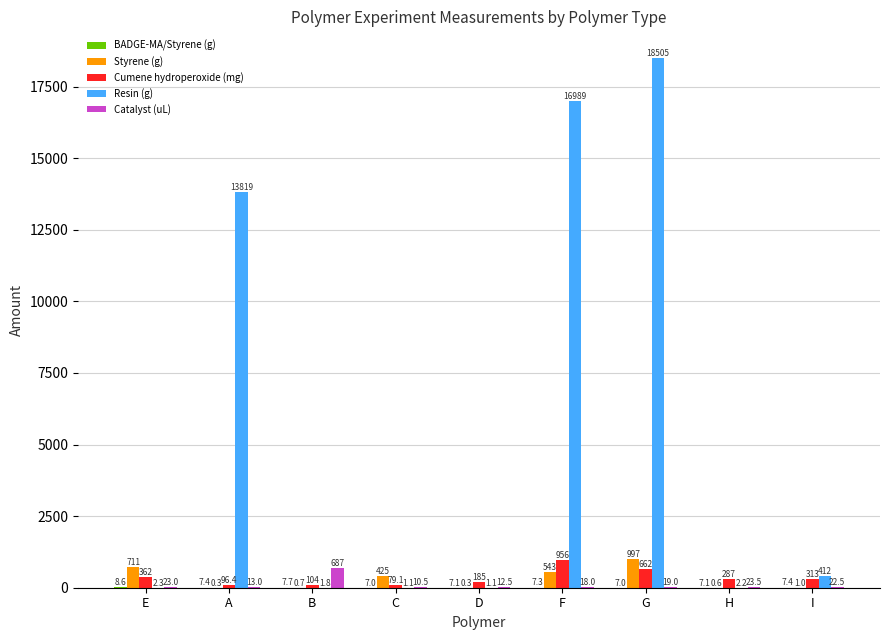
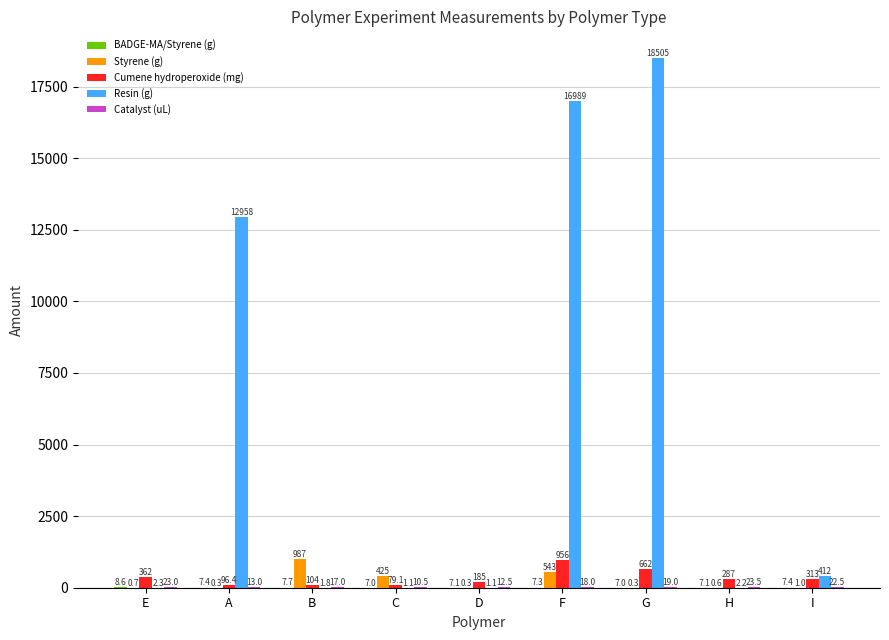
  {
    "BADGE-MA/Styrene (g)": {
      "E": 8.6,
      "A": 7.4,
      "B": 7.7,
      "C": 7.0,
      "D": 7.1,
      "F": 7.3,
      "G": 7.0,
      "H": 7.1,
      "I": 7.4
    },
    "Styrene (g)": {
-     "E": 711,
+     "E": 0.7,
      "A": 0.3,
-     "B": 0.7,
+     "B": 987,
      "C": 425,
      "D": 0.3,
      "F": 543,
-     "G": 997,
+     "G": 0.3,
      "H": 0.6,
      "I": 1.0
    },
    "Cumene hydroperoxide (mg)": {
      "E": 362,
      "A": 96.4,
      "B": 104,
      "C": 79.1,
      "D": 185,
      "F": 956,
      "G": 662,
      "H": 287,
      "I": 313
    },
    "Resin (g)": {
      "E": 2.3,
-     "A": 13819,
+     "A": 12958,
      "B": 1.8,
      "C": 1.1,
      "D": 1.1,
      "F": 16989,
      "G": 18505,
      "H": 2.2,
      "I": 412
    },
    "Catalyst (uL)": {
      "E": 23.0,
      "A": 13.0,
-     "B": 687,
+     "B": 17.0,
      "C": 10.5,
      "D": 12.5,
      "F": 18.0,
      "G": 19.0,
      "H": 23.5,
      "I": 22.5
    }
  }
